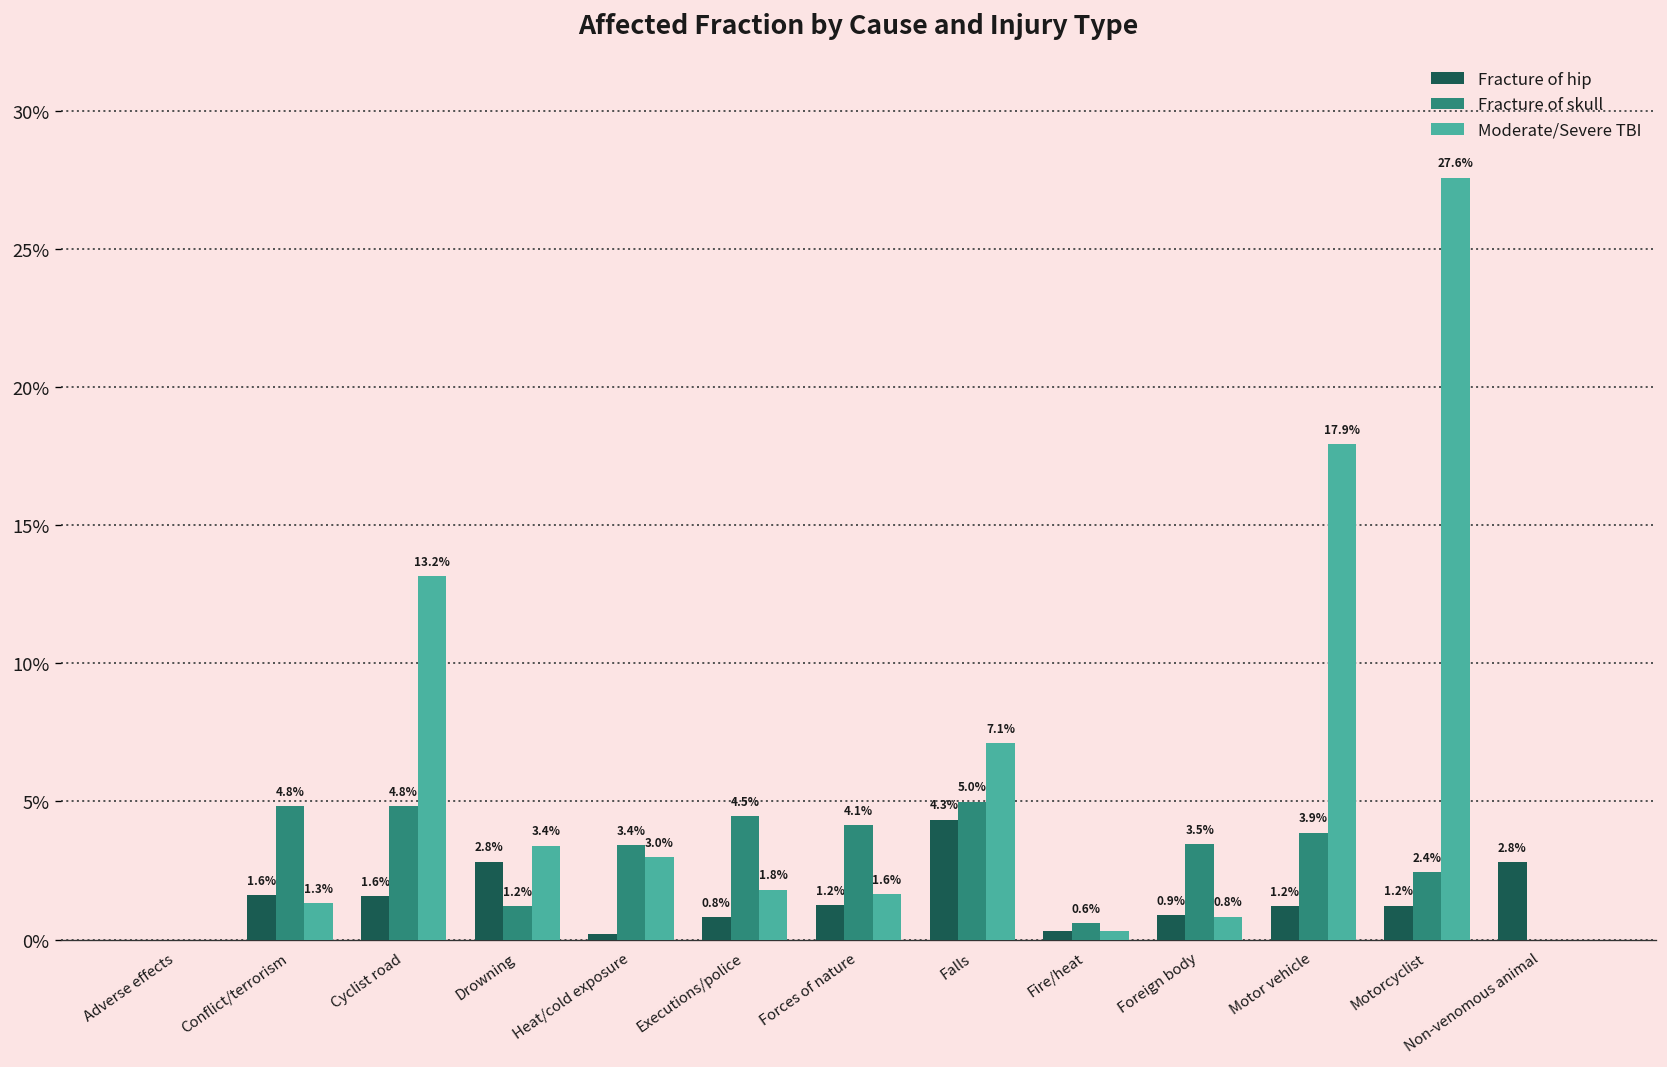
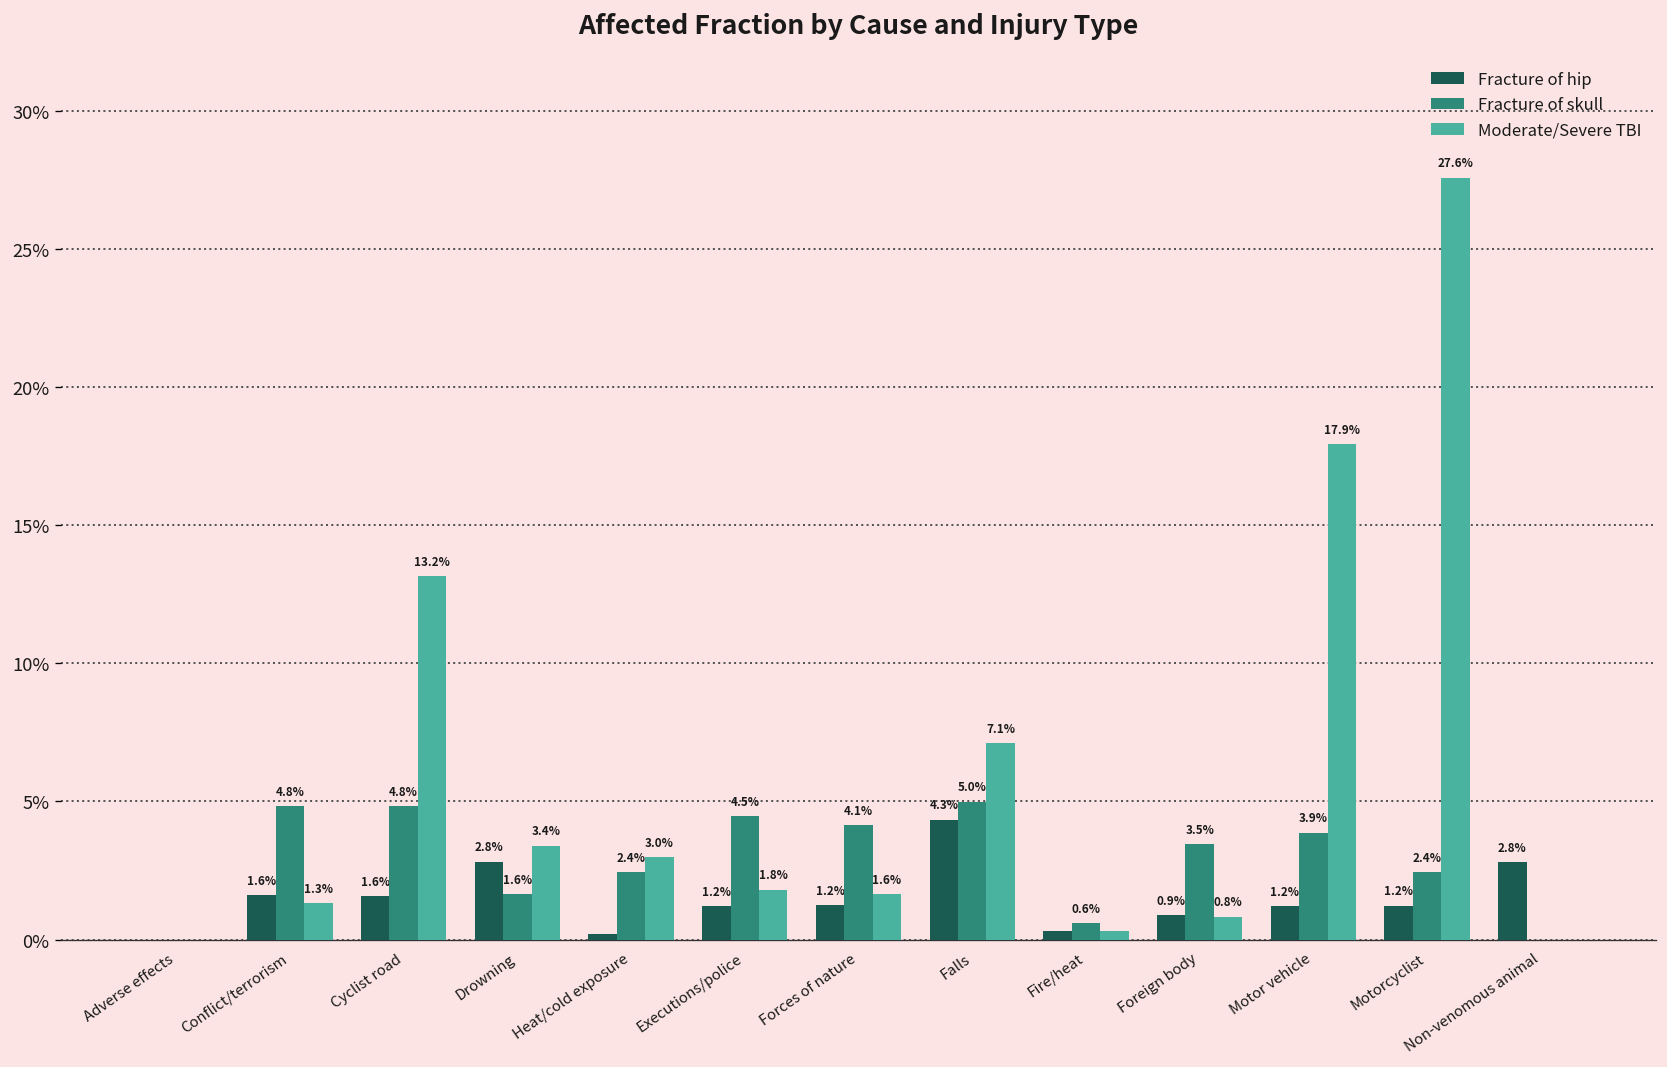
  {
    "Fracture of hip": {
      "Conflict/terrorism": "1.6%",
      "Cyclist road": "1.6%",
      "Drowning": "2.8%",
-     "Executions/police": "0.8%",
+     "Executions/police": "1.2%",
      "Forces of nature": "1.2%",
      "Falls": "4.3%",
      "Foreign body": "0.9%",
      "Motor vehicle": "1.2%",
      "Motorcyclist": "1.2%",
      "Non-venomous animal": "2.8%"
    },
    "Fracture of skull": {
      "Conflict/terrorism": "4.8%",
      "Cyclist road": "4.8%",
-     "Drowning": "1.2%",
-     "Heat/cold exposure": "3.4%",
+     "Drowning": "1.6%",
+     "Heat/cold exposure": "2.4%",
      "Executions/police": "4.5%",
      "Forces of nature": "4.1%",
      "Falls": "5.0%",
      "Fire/heat": "0.6%",
      "Foreign body": "3.5%",
      "Motor vehicle": "3.9%",
      "Motorcyclist": "2.4%"
    },
    "Moderate/Severe TBI": {
      "Conflict/terrorism": "1.3%",
      "Cyclist road": "13.2%",
      "Drowning": "3.4%",
      "Heat/cold exposure": "3.0%",
      "Executions/police": "1.8%",
      "Forces of nature": "1.6%",
      "Falls": "7.1%",
      "Foreign body": "0.8%",
      "Motor vehicle": "17.9%",
      "Motorcyclist": "27.6%"
    }
  }
